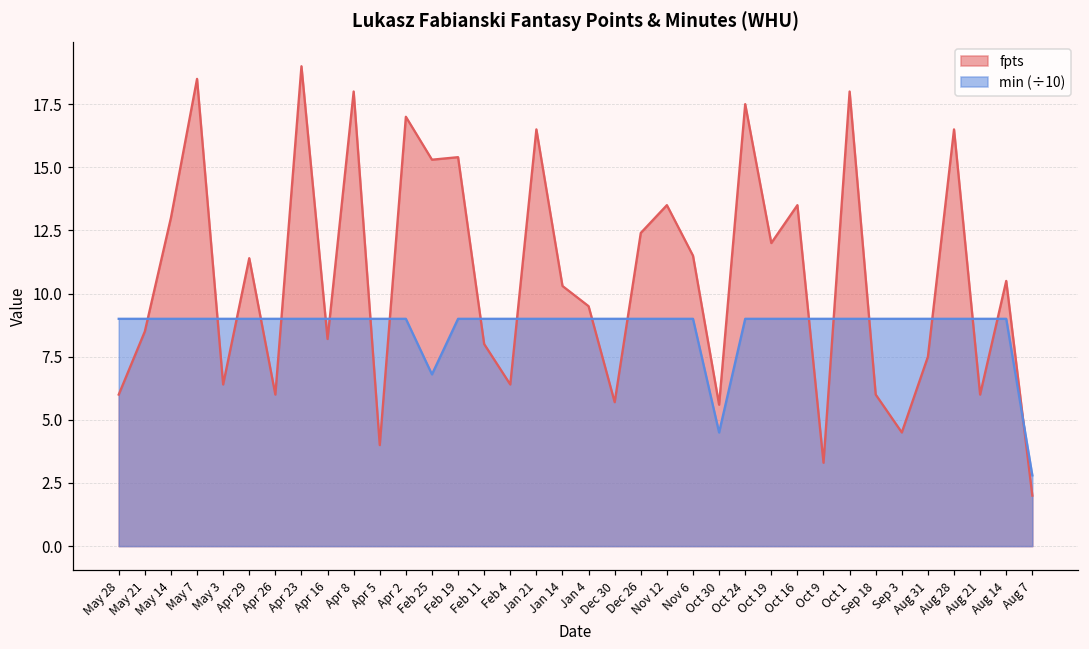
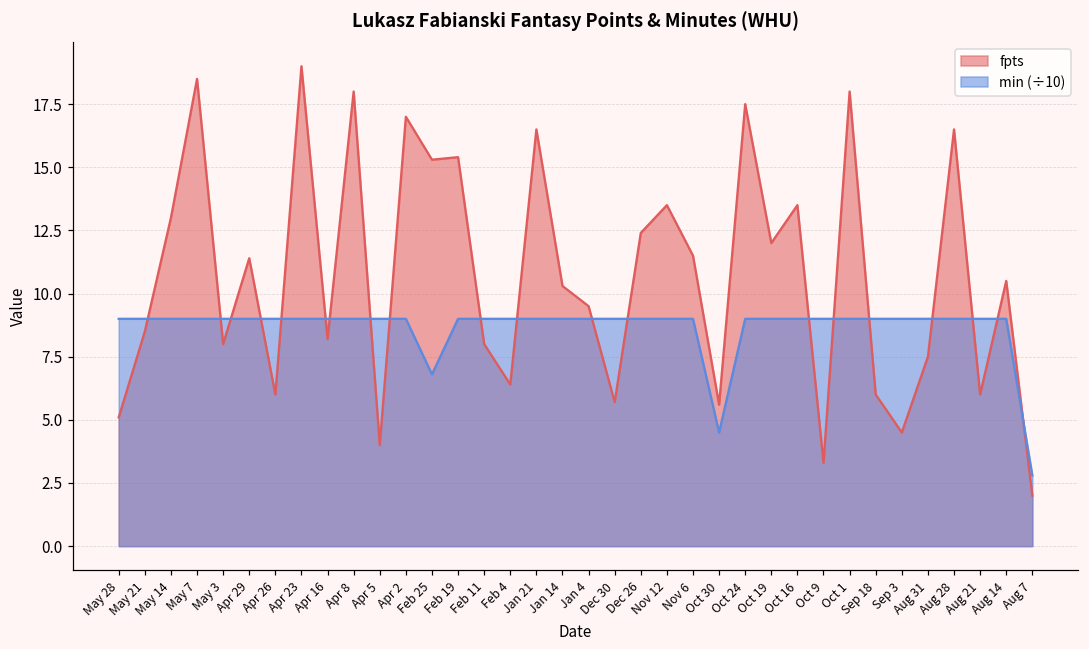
  {
    "fpts": {
-     "May 28": 6.0,
+     "May 28": 5.1,
      "May 21": 8.5,
      "May 14": 13.0,
      "May 7": 18.5,
-     "May 3": 6.4,
+     "May 3": 8.0,
      "Apr 29": 11.4,
      "Apr 26": 6.0,
      "Apr 23": 19.0,
      "Apr 16": 8.2,
      "Apr 8": 18.0,
      "Apr 5": 4.0,
      "Apr 2": 17.0,
      "Feb 25": 15.3,
      "Feb 19": 15.4,
      "Feb 11": 8.0,
      "Feb 4": 6.4,
      "Jan 21": 16.5,
      "Jan 14": 10.3,
      "Jan 4": 9.5,
      "Dec 30": 5.7,
      "Dec 26": 12.4,
      "Nov 12": 13.5,
      "Nov 6": 11.5,
      "Oct 30": 5.6,
      "Oct 24": 17.5,
      "Oct 19": 12.0,
      "Oct 16": 13.5,
      "Oct 9": 3.3,
      "Oct 1": 18.0,
      "Sep 18": 6.0,
      "Sep 3": 4.5,
      "Aug 31": 7.5,
      "Aug 28": 16.5,
      "Aug 21": 6.0,
      "Aug 14": 10.5,
      "Aug 7": 2.0
    },
    "min (÷10)": {
      "May 28": 9.0,
      "May 21": 9.0,
      "May 14": 9.0,
      "May 7": 9.0,
      "May 3": 9.0,
      "Apr 29": 9.0,
      "Apr 26": 9.0,
      "Apr 23": 9.0,
      "Apr 16": 9.0,
      "Apr 8": 9.0,
      "Apr 5": 9.0,
      "Apr 2": 9.0,
      "Feb 25": 6.8,
      "Feb 19": 9.0,
      "Feb 11": 9.0,
      "Feb 4": 9.0,
      "Jan 21": 9.0,
      "Jan 14": 9.0,
      "Jan 4": 9.0,
      "Dec 30": 9.0,
      "Dec 26": 9.0,
      "Nov 12": 9.0,
      "Nov 6": 9.0,
      "Oct 30": 4.5,
      "Oct 24": 9.0,
      "Oct 19": 9.0,
      "Oct 16": 9.0,
      "Oct 9": 9.0,
      "Oct 1": 9.0,
      "Sep 18": 9.0,
      "Sep 3": 9.0,
      "Aug 31": 9.0,
      "Aug 28": 9.0,
      "Aug 21": 9.0,
      "Aug 14": 9.0,
      "Aug 7": 2.8
    }
  }
